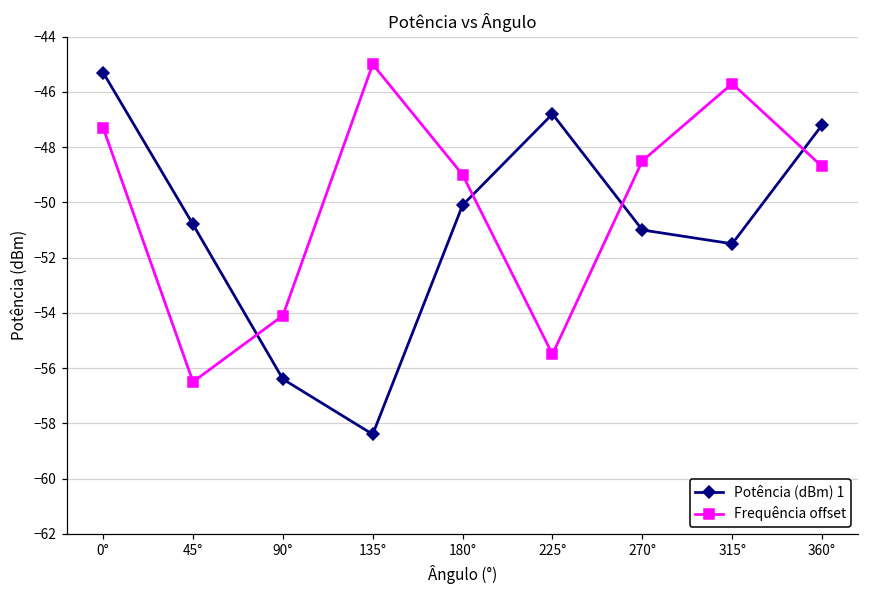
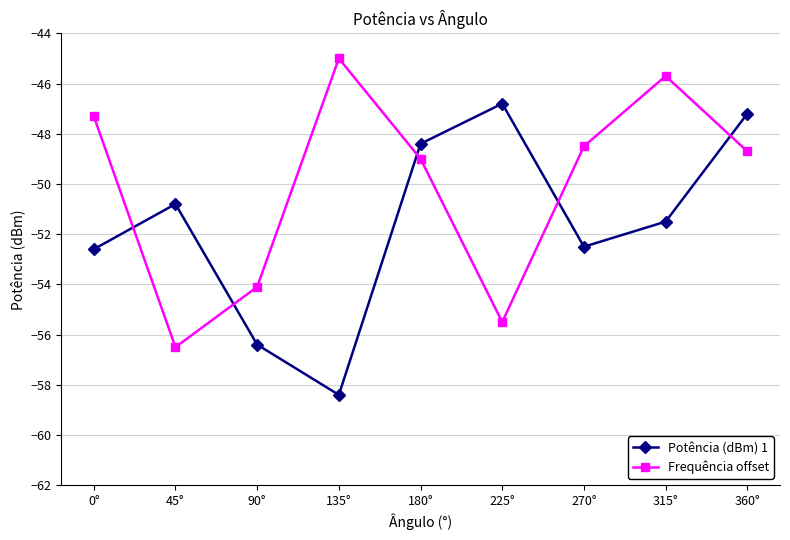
  {
    "Potência (dBm) 1": {
-     "0°": -45.3,
+     "0°": -52.6,
      "45°": -50.8,
      "90°": -56.4,
      "135°": -58.4,
-     "180°": -50.1,
+     "180°": -48.4,
      "225°": -46.8,
-     "270°": -51.0,
+     "270°": -52.5,
      "315°": -51.5,
      "360°": -47.2
    },
    "Frequência offset": {
      "0°": -47.3,
      "45°": -56.5,
      "90°": -54.1,
      "135°": -45.0,
      "180°": -49.0,
      "225°": -55.5,
      "270°": -48.5,
      "315°": -45.7,
      "360°": -48.7
    }
  }
